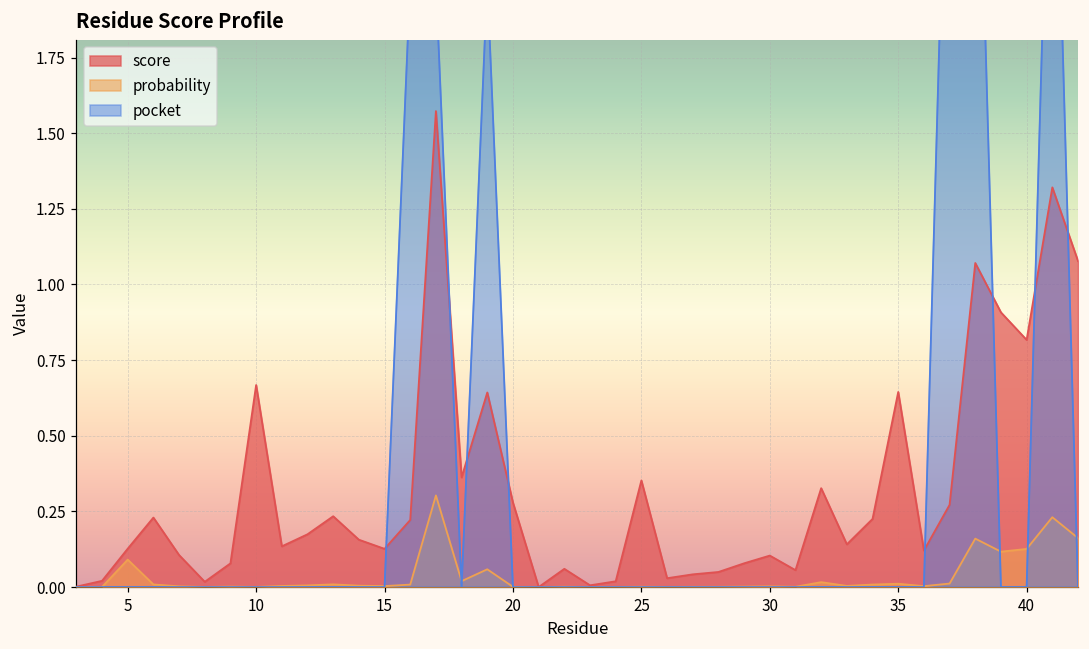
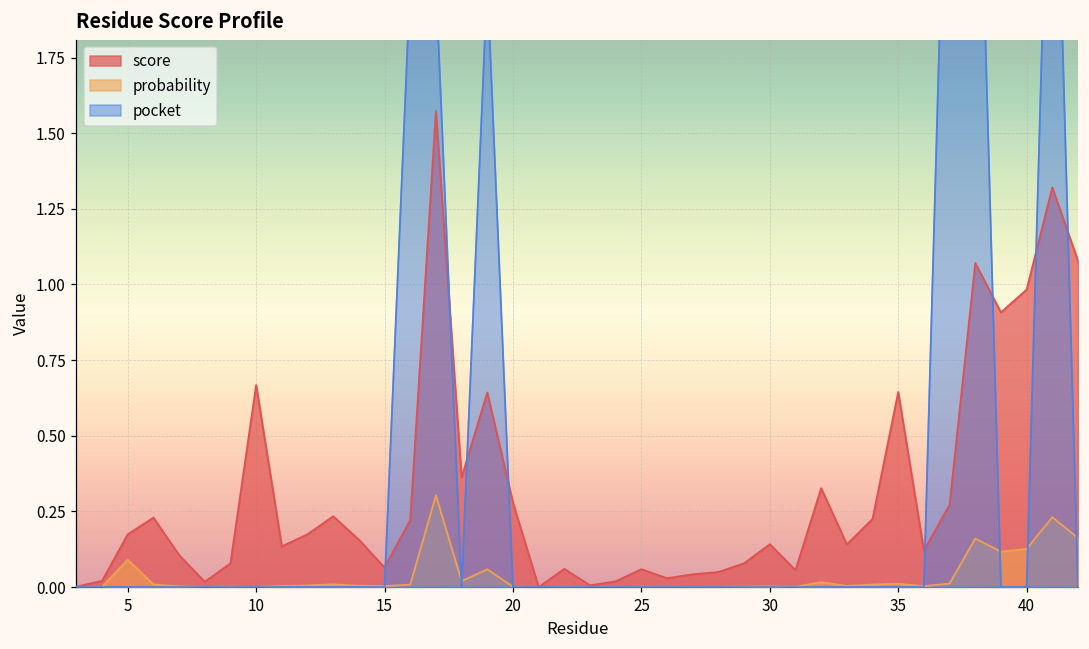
  {
    "score": {
-     "5": 0.13,
+     "5": 0.17,
      "10": 0.67,
-     "15": 0.13,
+     "15": 0.06,
      "20": 0.28,
-     "25": 0.35,
-     "30": 0.10,
+     "25": 0.06,
+     "30": 0.14,
      "35": 0.64,
-     "40": 0.82
+     "40": 0.98
    },
    "probability": {
      "5": 0.09,
      "35": 0.01,
      "40": 0.13
    },
    "pocket": {
      "5": 0.00,
      "35": 0.00,
      "40": 0.00
    }
  }
